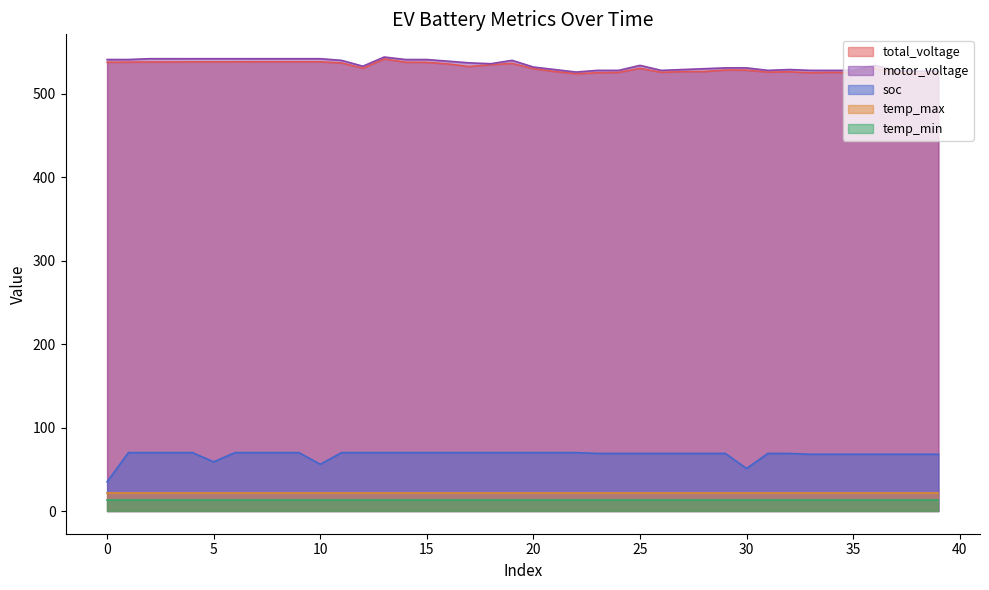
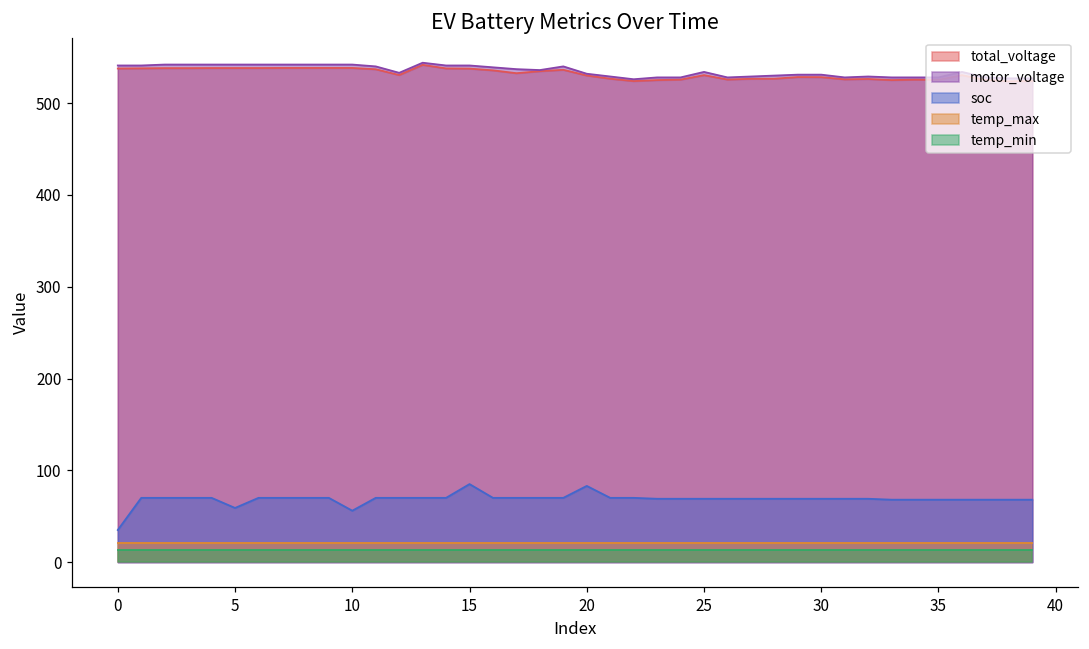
  {
    "motor_voltage": {
      "0": 540,
      "5": 540,
      "10": 540,
      "15": 540,
      "25": 530
    },
    "soc": {
      "0": 40,
      "5": 60,
      "10": 60,
-     "15": 70,
-     "20": 70,
+     "15": 90,
+     "20": 80,
      "25": 70,
-     "30": 50,
+     "30": 70,
      "35": 70
    },
    "temp_min": {
      "0": 10,
      "5": 10,
      "10": 10,
      "15": 10,
      "20": 10,
      "25": 10,
      "30": 10,
      "35": 10
    }
  }
